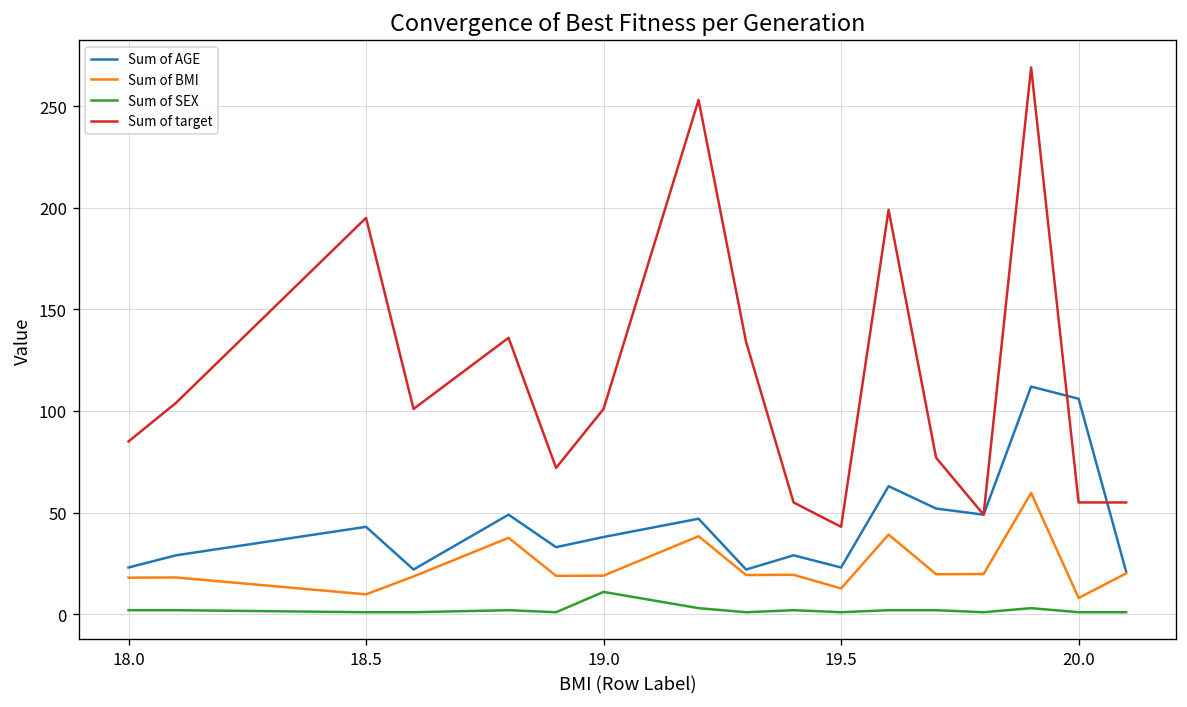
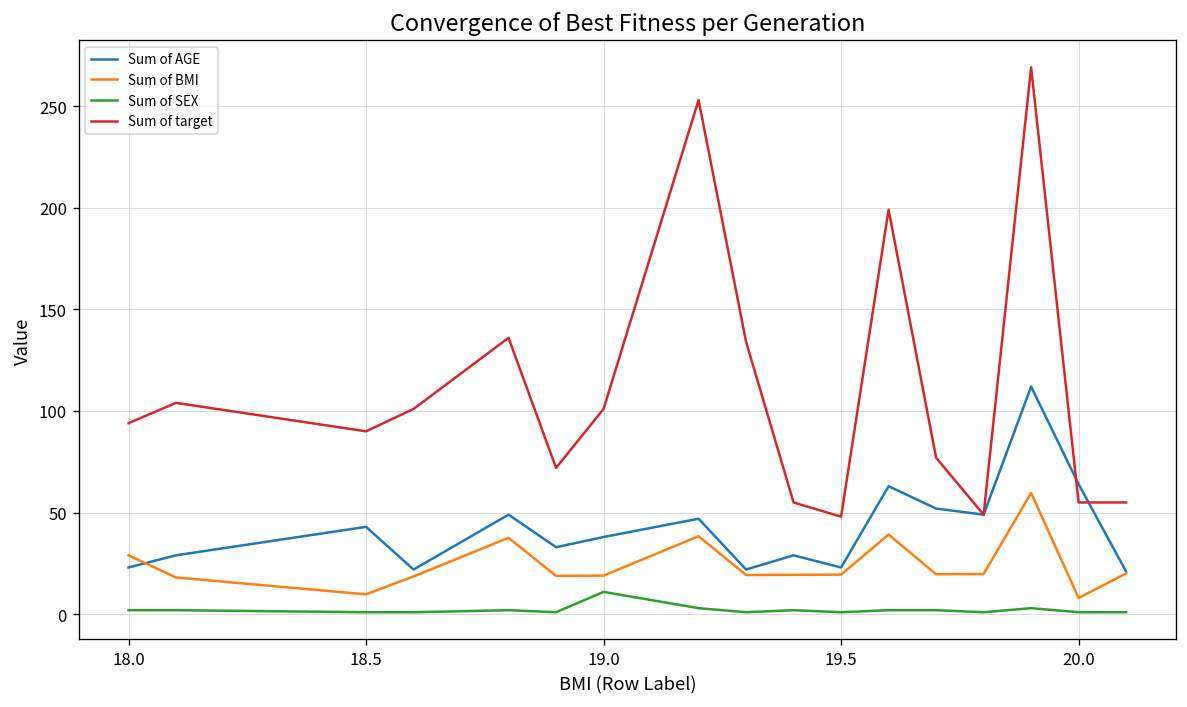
  {
    "Sum of AGE": {
      "18.0": 23,
      "18.5": 43,
      "19.0": 38,
      "19.5": 23,
-     "20.0": 106
+     "20.0": 64
    },
    "Sum of BMI": {
-     "18.0": 18,
+     "18.0": 29,
      "18.5": 10,
      "19.0": 19,
-     "19.5": 13,
+     "19.5": 20,
      "20.0": 8
    },
    "Sum of SEX": {
      "18.0": 2,
      "18.5": 1,
      "19.0": 11,
      "19.5": 1,
      "20.0": 1
    },
    "Sum of target": {
-     "18.0": 85,
-     "18.5": 195,
+     "18.0": 94,
+     "18.5": 90,
      "19.0": 101,
-     "19.5": 43,
+     "19.5": 48,
      "20.0": 55
    }
  }
